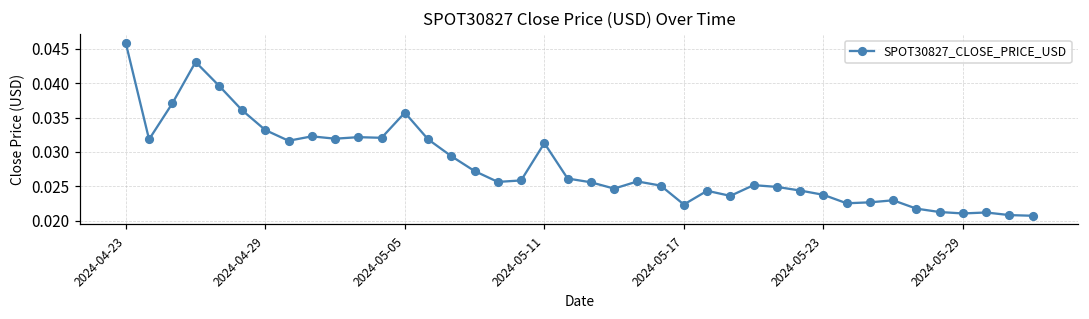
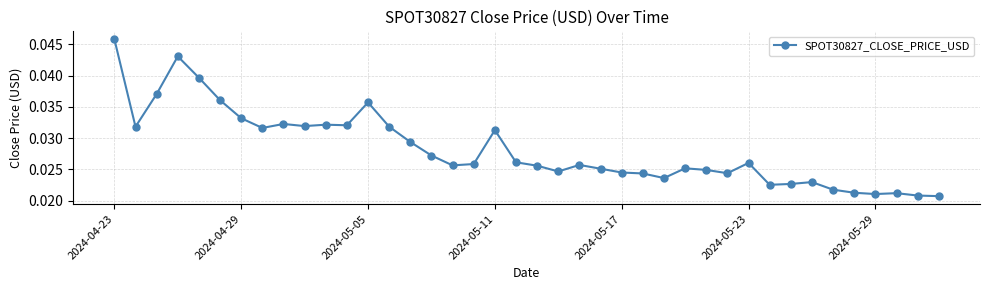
  {
    "2024-04-23": 0.046,
    "2024-04-29": 0.033,
    "2024-05-05": 0.036,
    "2024-05-11": 0.031,
-   "2024-05-17": 0.022,
-   "2024-05-23": 0.024,
+   "2024-05-17": 0.024,
+   "2024-05-23": 0.026,
    "2024-05-29": 0.021
  }
